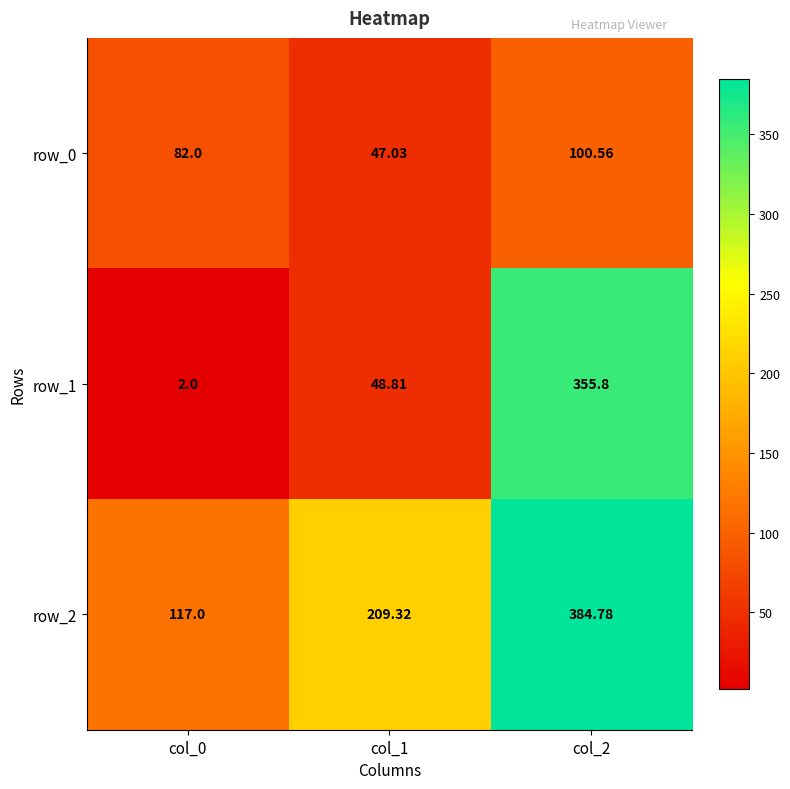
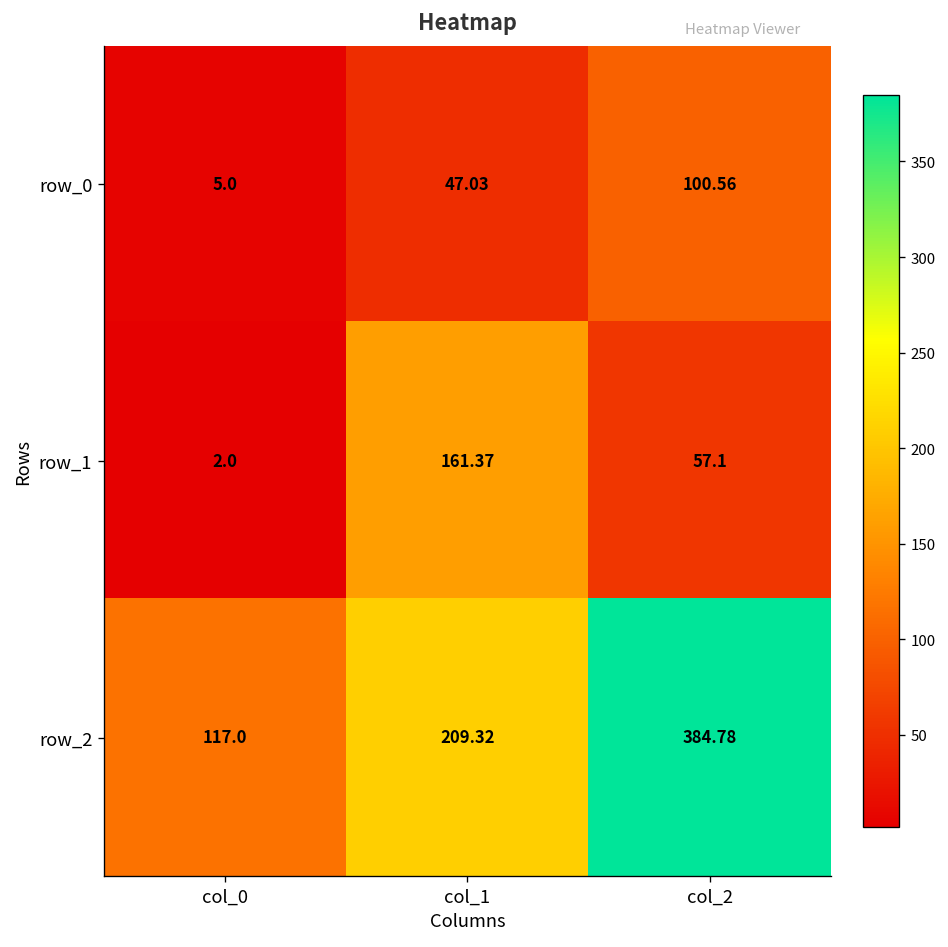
  {
    "row_0": {
-     "col_0": 82.0,
+     "col_0": 5.0,
      "col_1": 47.03,
      "col_2": 100.56
    },
    "row_1": {
      "col_0": 2.0,
-     "col_1": 48.81,
-     "col_2": 355.8
+     "col_1": 161.37,
+     "col_2": 57.1
    },
    "row_2": {
      "col_0": 117.0,
      "col_1": 209.32,
      "col_2": 384.78
    }
  }
